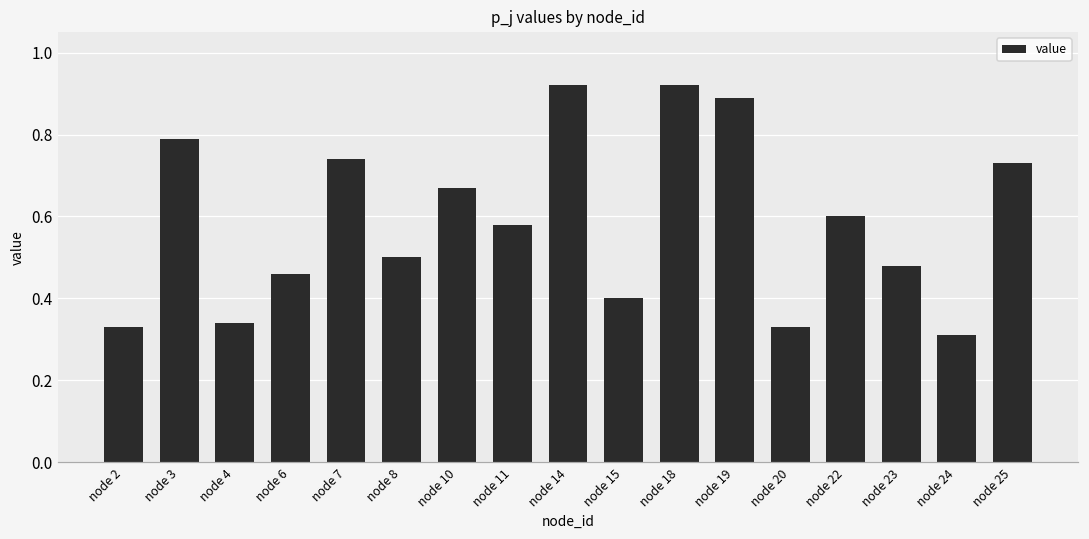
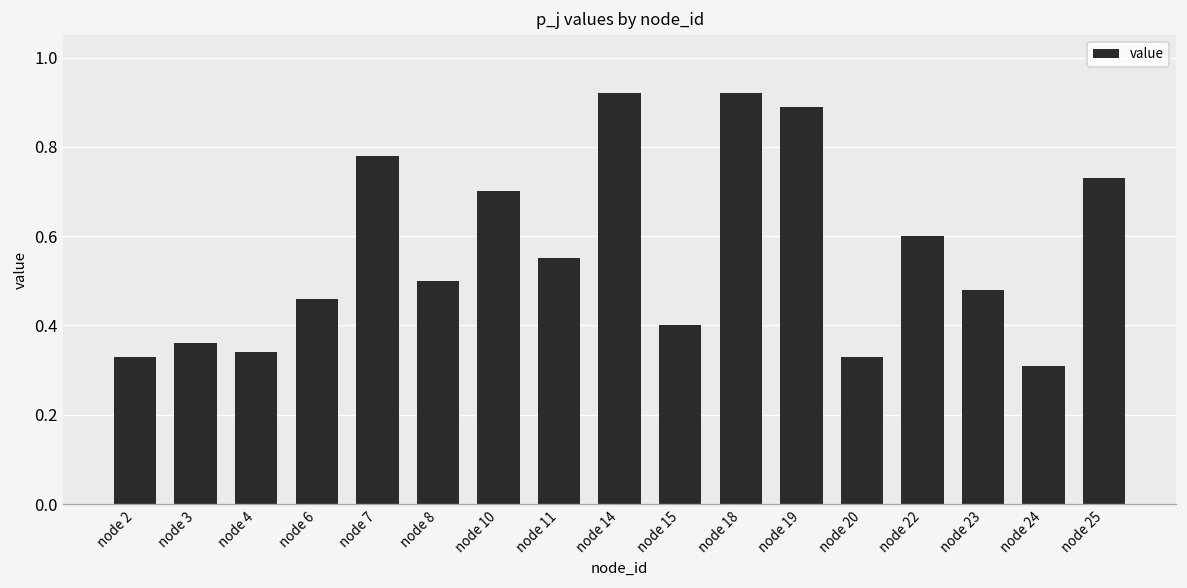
  {
    "node 2": 0.33,
-   "node 3": 0.79,
+   "node 3": 0.36,
    "node 4": 0.34,
    "node 6": 0.46,
-   "node 7": 0.74,
+   "node 7": 0.78,
    "node 8": 0.50,
-   "node 10": 0.67,
-   "node 11": 0.58,
+   "node 10": 0.70,
+   "node 11": 0.55,
    "node 14": 0.92,
    "node 15": 0.40,
    "node 18": 0.92,
    "node 19": 0.89,
    "node 20": 0.33,
    "node 22": 0.60,
    "node 23": 0.48,
    "node 24": 0.31,
    "node 25": 0.73
  }
